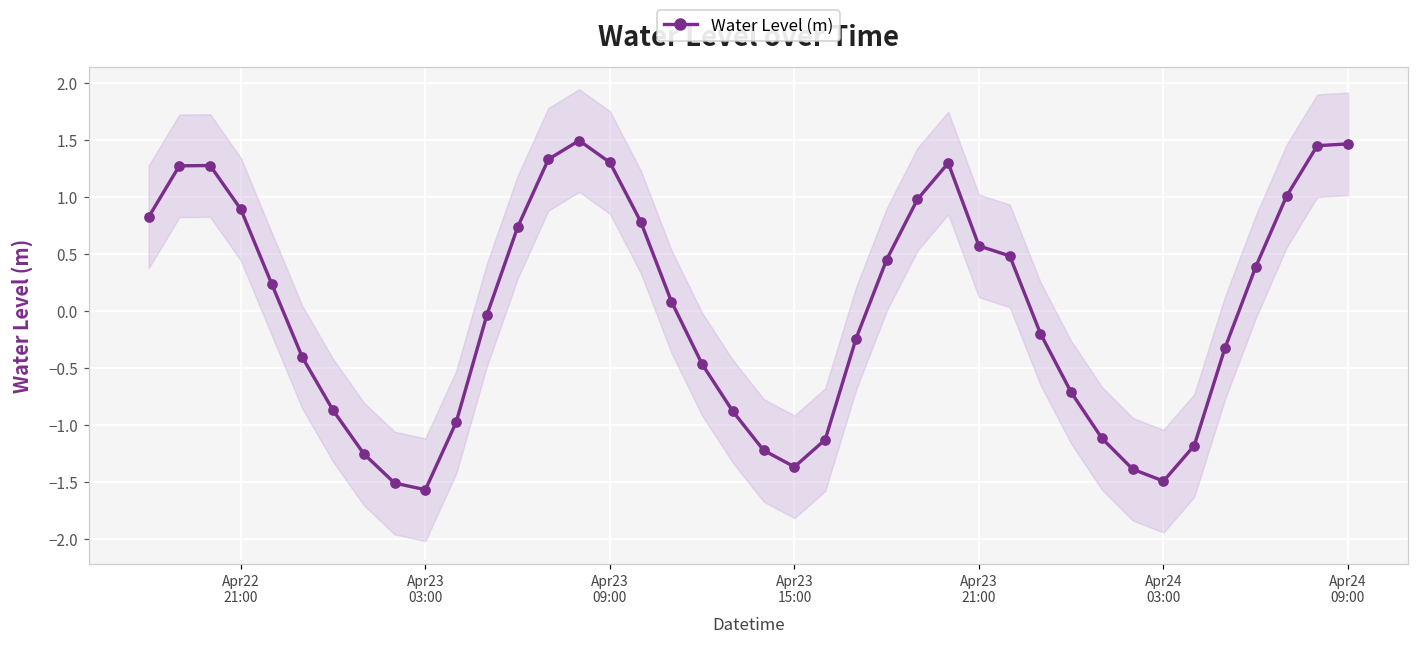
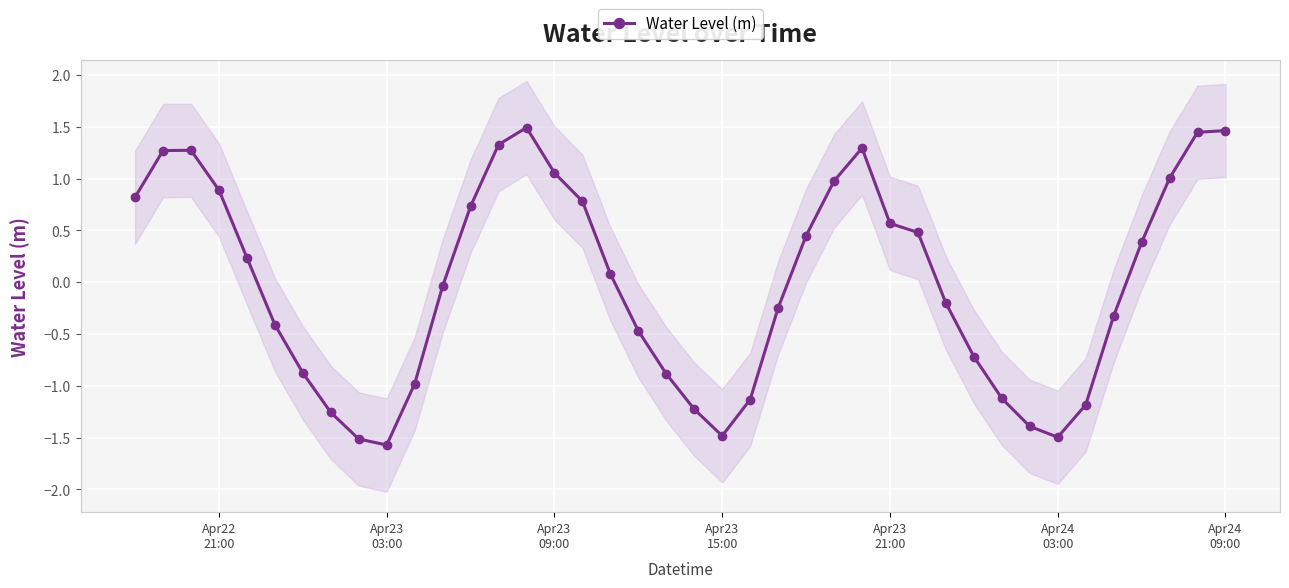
  {
    "Water Level (m)": {
      "Apr22 21:00": 0.89,
      "Apr23 03:00": -1.57,
-     "Apr23 09:00": 1.30,
-     "Apr23 15:00": -1.37,
+     "Apr23 09:00": 1.05,
+     "Apr23 15:00": -1.48,
      "Apr23 21:00": 0.57,
      "Apr24 03:00": -1.50,
      "Apr24 09:00": 1.46
    }
  }
